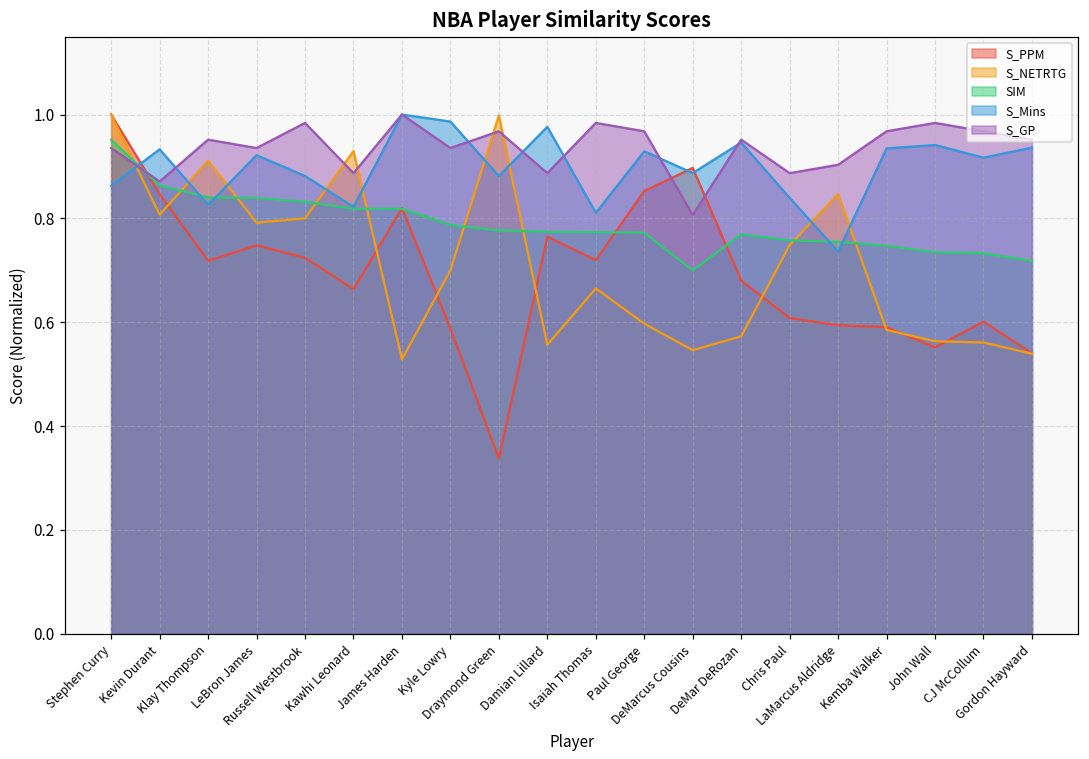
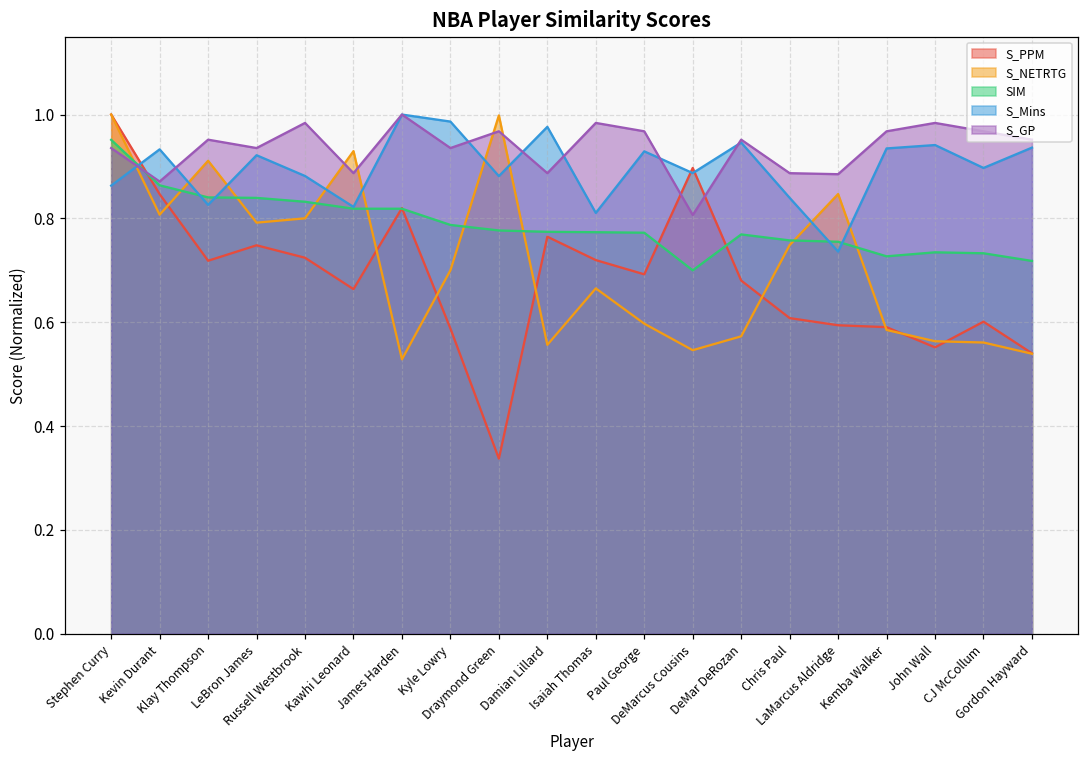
  {
    "S_PPM": {
      "Kevin Durant": 0.85,
      "Klay Thompson": 0.72,
      "LeBron James": 0.75,
      "Russell Westbrook": 0.72,
      "Kawhi Leonard": 0.66,
      "Kyle Lowry": 0.59,
      "Draymond Green": 0.34,
      "Damian Lillard": 0.76,
      "Isaiah Thomas": 0.72,
-     "Paul George": 0.85,
+     "Paul George": 0.69,
      "DeMarcus Cousins": 0.90,
      "DeMar DeRozan": 0.68,
      "Chris Paul": 0.61,
      "LaMarcus Aldridge": 0.59,
      "Kemba Walker": 0.59,
      "John Wall": 0.55,
      "CJ McCollum": 0.60
    },
    "S_NETRTG": {
      "Kevin Durant": 0.81,
      "Klay Thompson": 0.91,
      "LeBron James": 0.79,
      "Russell Westbrook": 0.80,
      "Kawhi Leonard": 0.93,
      "James Harden": 0.53,
      "Kyle Lowry": 0.70,
      "Draymond Green": 1.00,
      "Damian Lillard": 0.56,
      "Isaiah Thomas": 0.67,
      "Paul George": 0.60,
      "DeMarcus Cousins": 0.55,
      "DeMar DeRozan": 0.57,
      "Chris Paul": 0.75,
      "LaMarcus Aldridge": 0.85,
      "Kemba Walker": 0.59,
      "John Wall": 0.56,
      "CJ McCollum": 0.56
    },
    "SIM": {
      "Stephen Curry": 0.95,
      "Kevin Durant": 0.86,
      "Klay Thompson": 0.84,
      "LeBron James": 0.84,
      "Russell Westbrook": 0.83,
      "Kyle Lowry": 0.79,
      "Draymond Green": 0.78,
      "Damian Lillard": 0.77,
      "Isaiah Thomas": 0.77,
      "Paul George": 0.77,
      "DeMarcus Cousins": 0.70,
      "DeMar DeRozan": 0.77,
      "Chris Paul": 0.76,
      "LaMarcus Aldridge": 0.75,
-     "Kemba Walker": 0.75,
+     "Kemba Walker": 0.73,
      "John Wall": 0.73,
      "CJ McCollum": 0.73,
      "Gordon Hayward": 0.72
    },
    "S_Mins": {
      "Stephen Curry": 0.86,
      "Kevin Durant": 0.93,
      "Klay Thompson": 0.83,
      "LeBron James": 0.92,
      "Russell Westbrook": 0.88,
      "Kyle Lowry": 0.99,
      "Draymond Green": 0.88,
      "Damian Lillard": 0.98,
      "Isaiah Thomas": 0.81,
      "Paul George": 0.93,
      "DeMarcus Cousins": 0.89,
      "DeMar DeRozan": 0.95,
      "Chris Paul": 0.84,
      "LaMarcus Aldridge": 0.74,
      "Kemba Walker": 0.93,
      "John Wall": 0.94,
-     "CJ McCollum": 0.92,
+     "CJ McCollum": 0.90,
      "Gordon Hayward": 0.94
    },
    "S_GP": {
      "Stephen Curry": 0.94,
      "Kevin Durant": 0.87,
      "Klay Thompson": 0.95,
      "LeBron James": 0.94,
      "Russell Westbrook": 0.98,
      "Kawhi Leonard": 0.89,
      "Kyle Lowry": 0.94,
      "Draymond Green": 0.97,
      "Damian Lillard": 0.89,
      "Isaiah Thomas": 0.98,
      "Paul George": 0.97,
      "DeMarcus Cousins": 0.81,
      "DeMar DeRozan": 0.95,
      "Chris Paul": 0.89,
-     "LaMarcus Aldridge": 0.90,
+     "LaMarcus Aldridge": 0.89,
      "Kemba Walker": 0.97,
      "John Wall": 0.98,
      "Gordon Hayward": 0.95
    }
  }
